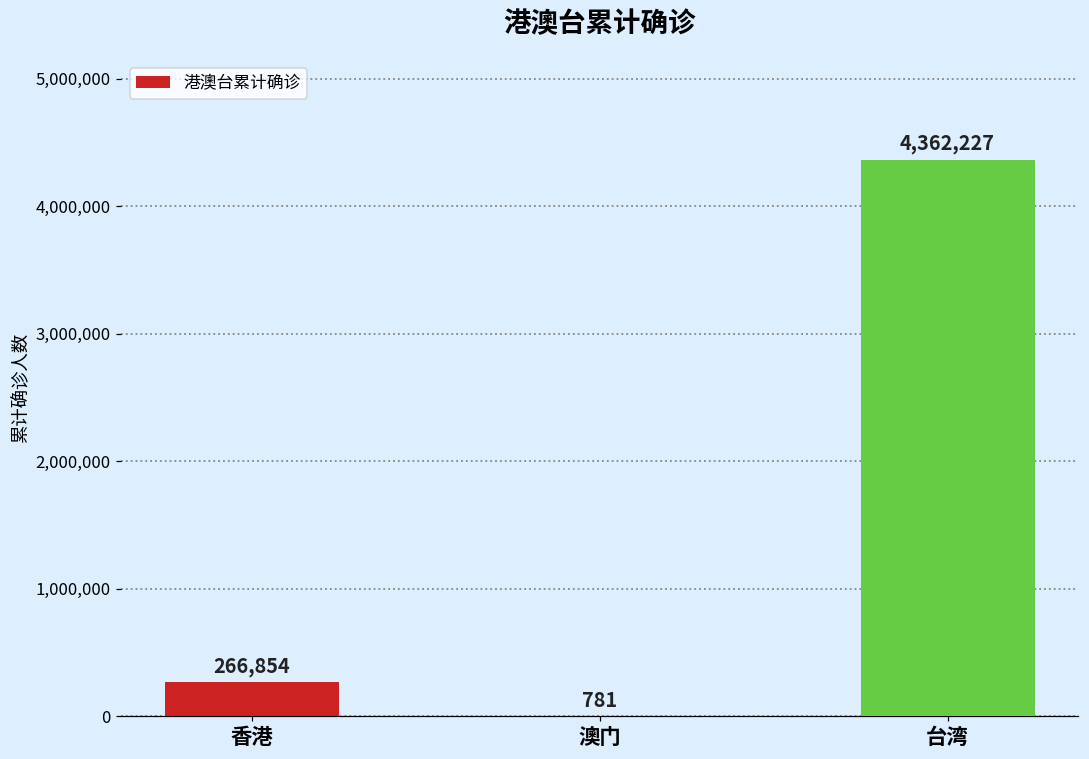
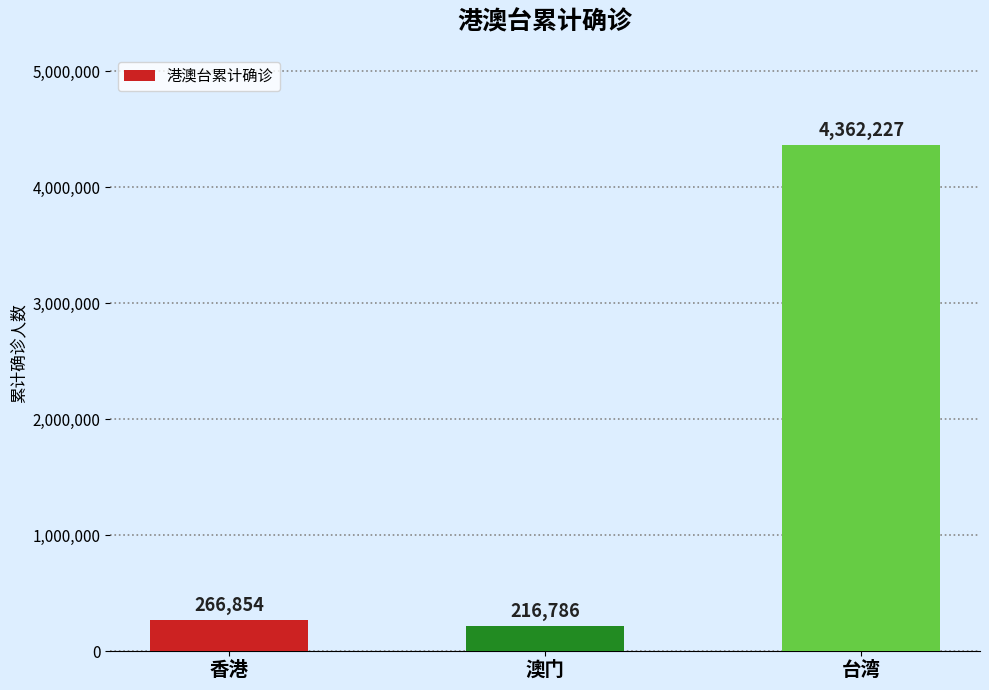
  {
    "香港": "266,854",
-   "澳门": "781",
+   "澳门": "216,786",
    "台湾": "4,362,227"
  }
